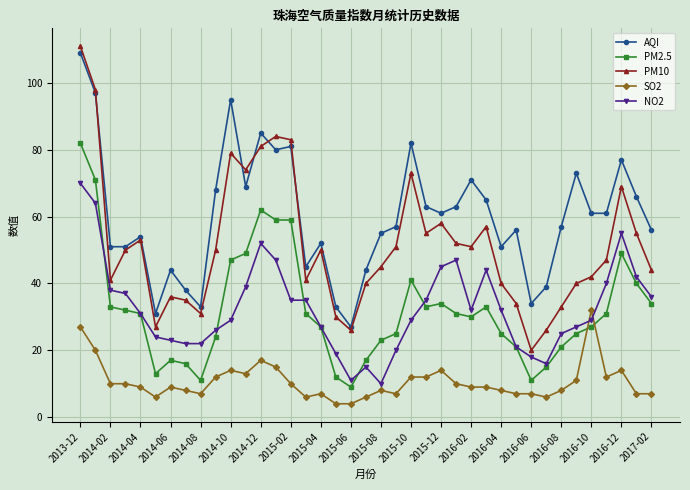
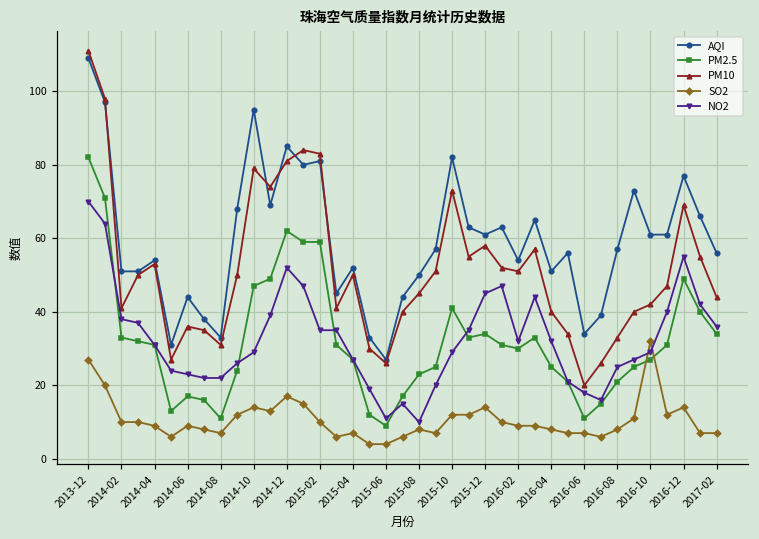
  {
    "AQI": {
      "2013-12": 109,
      "2014-02": 51,
      "2014-04": 54,
      "2014-06": 44,
      "2014-08": 33,
      "2014-10": 95,
      "2014-12": 85,
      "2015-02": 81,
      "2015-04": 52,
      "2015-06": 27,
-     "2015-08": 55,
+     "2015-08": 50,
      "2015-10": 82,
      "2015-12": 61,
-     "2016-02": 71,
+     "2016-02": 54,
      "2016-04": 51,
      "2016-06": 34,
      "2016-08": 57,
      "2016-10": 61,
      "2016-12": 77,
      "2017-02": 56
    },
    "PM2.5": {
      "2013-12": 82,
      "2014-02": 33,
      "2014-06": 17,
      "2014-08": 11,
      "2014-10": 47,
      "2014-12": 62,
      "2015-02": 59,
      "2015-06": 9,
      "2015-08": 23,
      "2015-10": 41,
      "2015-12": 34,
      "2016-02": 30,
      "2016-04": 25,
      "2016-06": 11,
      "2016-08": 21,
      "2016-10": 27,
      "2016-12": 49,
      "2017-02": 34
    },
    "PM10": {
      "2013-12": 111,
      "2014-02": 41,
      "2014-04": 53,
      "2014-06": 36,
      "2014-08": 31,
      "2014-10": 79,
      "2014-12": 81,
      "2015-02": 83,
      "2015-04": 50,
      "2015-06": 26,
      "2015-08": 45,
      "2015-10": 73,
      "2015-12": 58,
      "2016-02": 51,
      "2016-04": 40,
      "2016-06": 20,
      "2016-08": 33,
      "2016-10": 42,
      "2016-12": 69,
      "2017-02": 44
    },
    "SO2": {
      "2013-12": 27,
      "2014-02": 10,
      "2014-04": 9,
      "2014-06": 9,
      "2014-08": 7,
      "2014-10": 14,
      "2014-12": 17,
      "2015-02": 10,
      "2015-04": 7,
      "2015-06": 4,
      "2015-08": 8,
      "2015-10": 12,
      "2015-12": 14,
      "2016-02": 9,
      "2016-04": 8,
      "2016-06": 7,
      "2016-08": 8,
      "2016-10": 32,
      "2016-12": 14,
      "2017-02": 7
    },
    "NO2": {
      "2013-12": 70,
      "2014-02": 38,
      "2014-06": 23,
      "2014-08": 22,
      "2014-10": 29,
      "2014-12": 52,
      "2015-02": 35,
      "2015-06": 11,
      "2015-08": 10,
      "2015-10": 29,
      "2015-12": 45,
      "2016-02": 32,
      "2016-04": 32,
      "2016-06": 18,
      "2016-08": 25,
      "2016-10": 29,
      "2016-12": 55,
      "2017-02": 36
    }
  }
